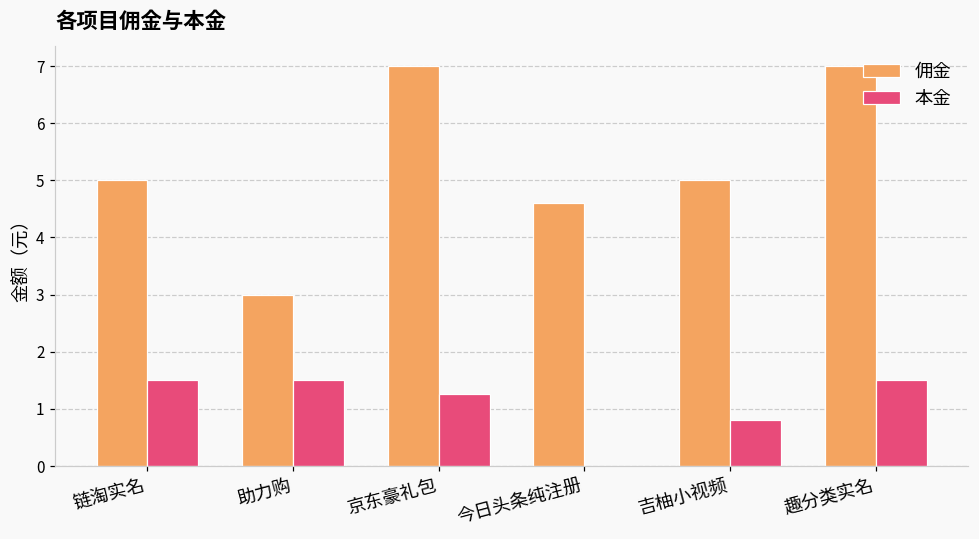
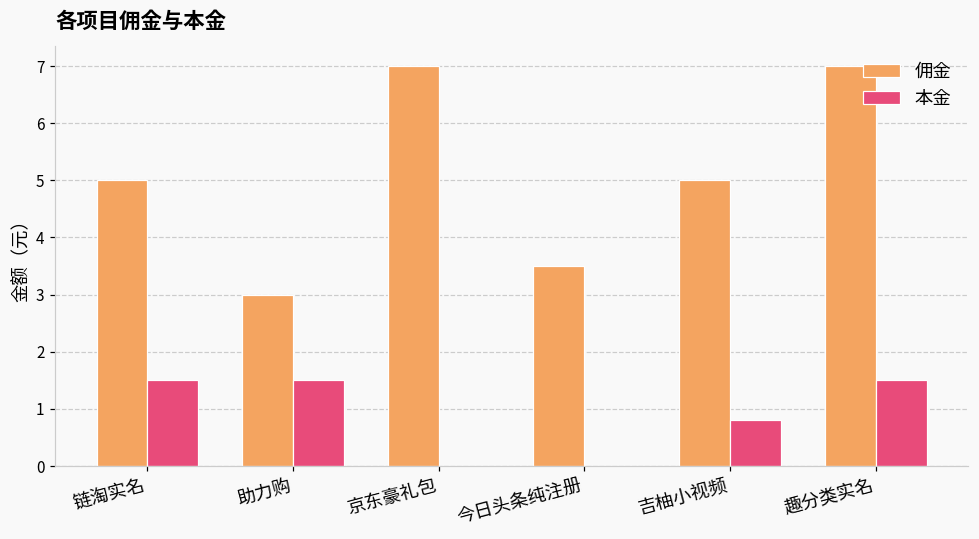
  {
    "佣金": {
      "链淘实名": 5.0,
      "助力购": 3.0,
      "京东豪礼包": 7.0,
-     "今日头条纯注册": 4.6,
+     "今日头条纯注册": 3.5,
      "吉柚小视频": 5.0,
      "趣分类实名": 7.0
    },
    "本金": {
      "链淘实名": 1.5,
      "助力购": 1.5,
-     "京东豪礼包": 1.3,
+     "京东豪礼包": 0.0,
      "今日头条纯注册": 0.0,
      "吉柚小视频": 0.8,
      "趣分类实名": 1.5
    }
  }
